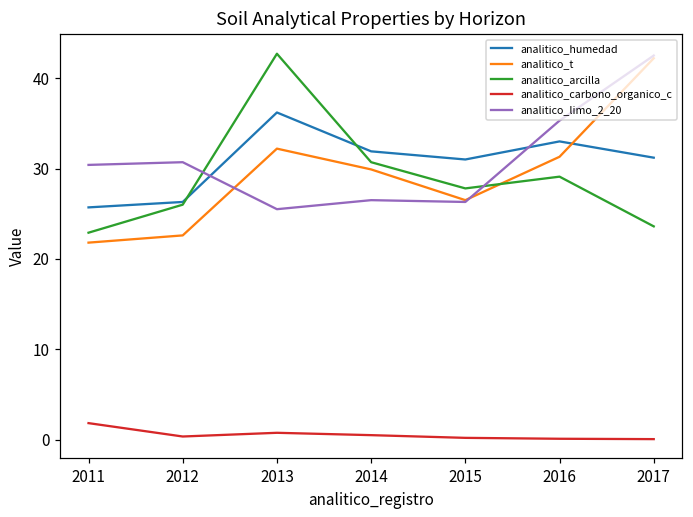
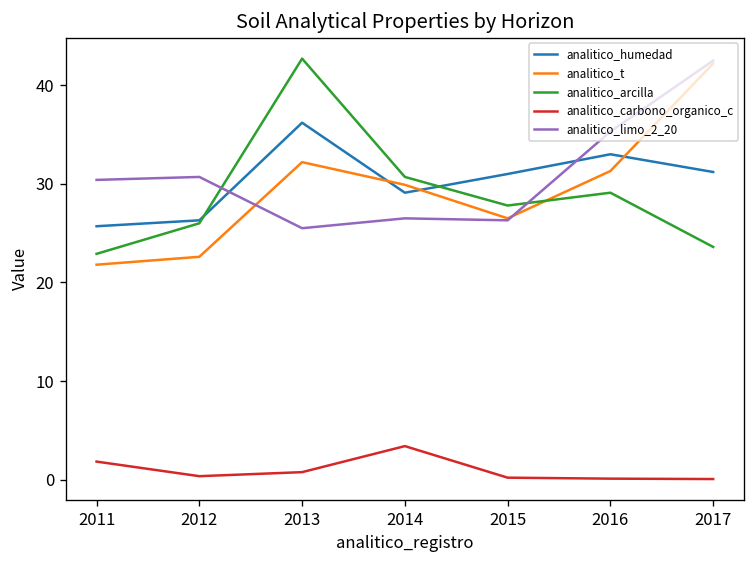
  {
    "analitico_humedad": {
      "2011": 26,
      "2013": 36,
-     "2014": 32,
+     "2014": 29,
      "2015": 31,
      "2016": 33,
      "2017": 31
    },
    "analitico_t": {
      "2011": 22,
      "2012": 23,
      "2013": 32,
      "2014": 30,
      "2016": 31
    },
    "analitico_arcilla": {
      "2011": 23,
      "2013": 43,
      "2014": 31,
      "2015": 28,
      "2016": 29,
      "2017": 24
    },
    "analitico_carbono_organico_c": {
      "2011": 2,
      "2012": 0,
      "2013": 1,
-     "2014": 1,
+     "2014": 3,
      "2015": 0,
      "2016": 0,
      "2017": 0
    },
    "analitico_limo_2_20": {
      "2011": 30,
      "2012": 31,
      "2013": 26,
      "2014": 27
    }
  }
